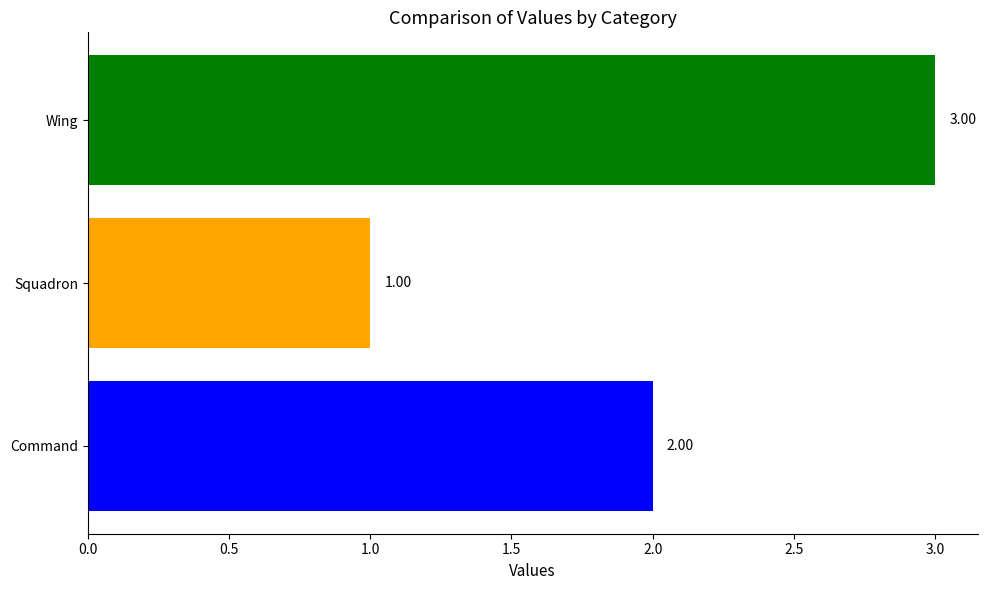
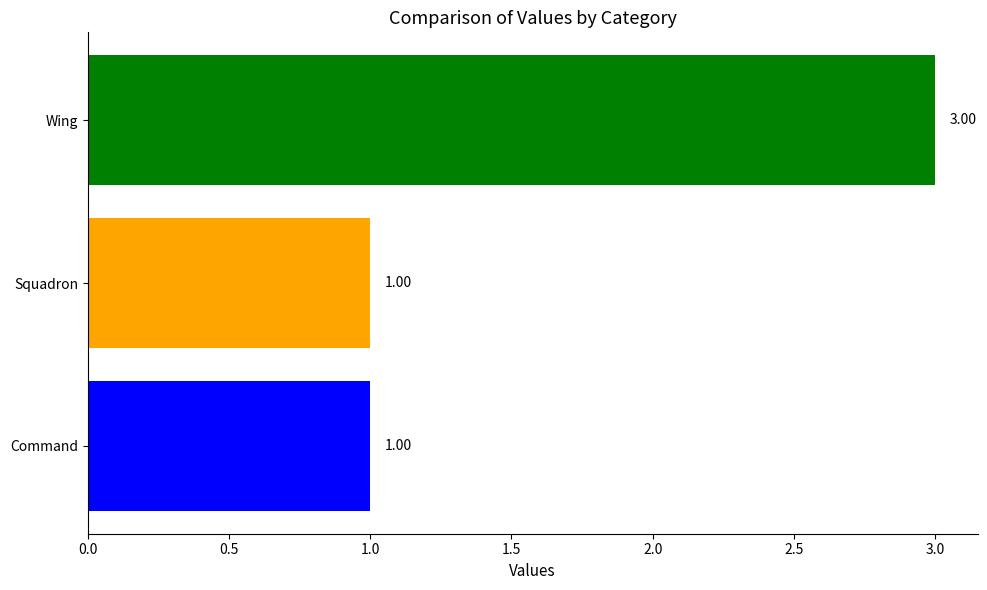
  {
    "Wing": 3.00,
    "Squadron": 1.00,
-   "Command": 2.00
+   "Command": 1.00
  }
